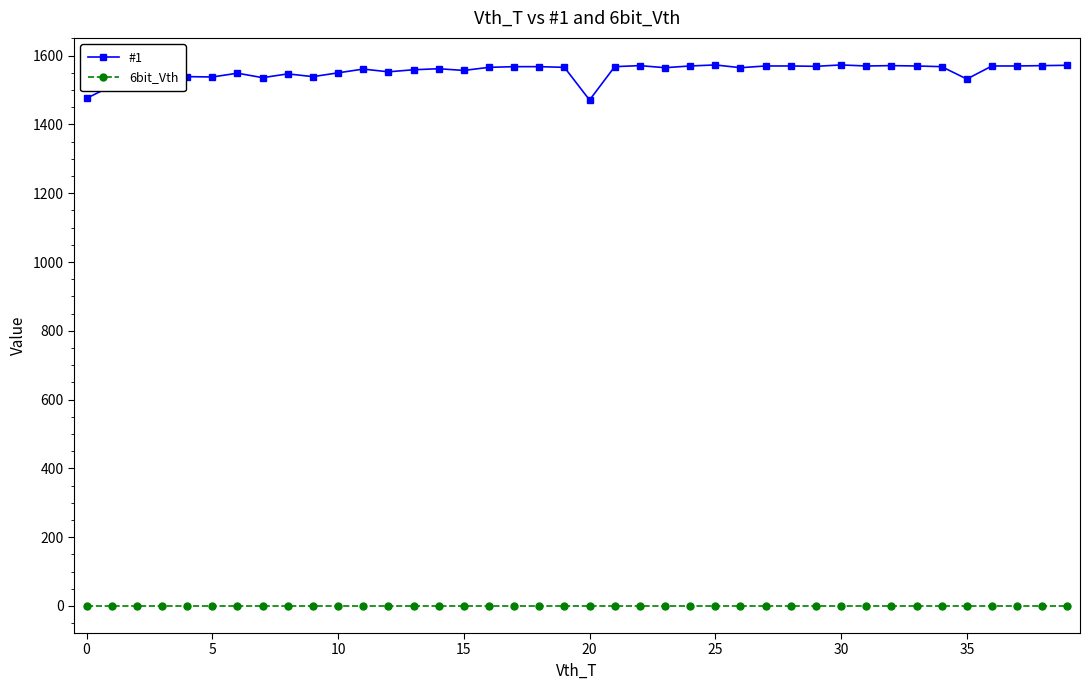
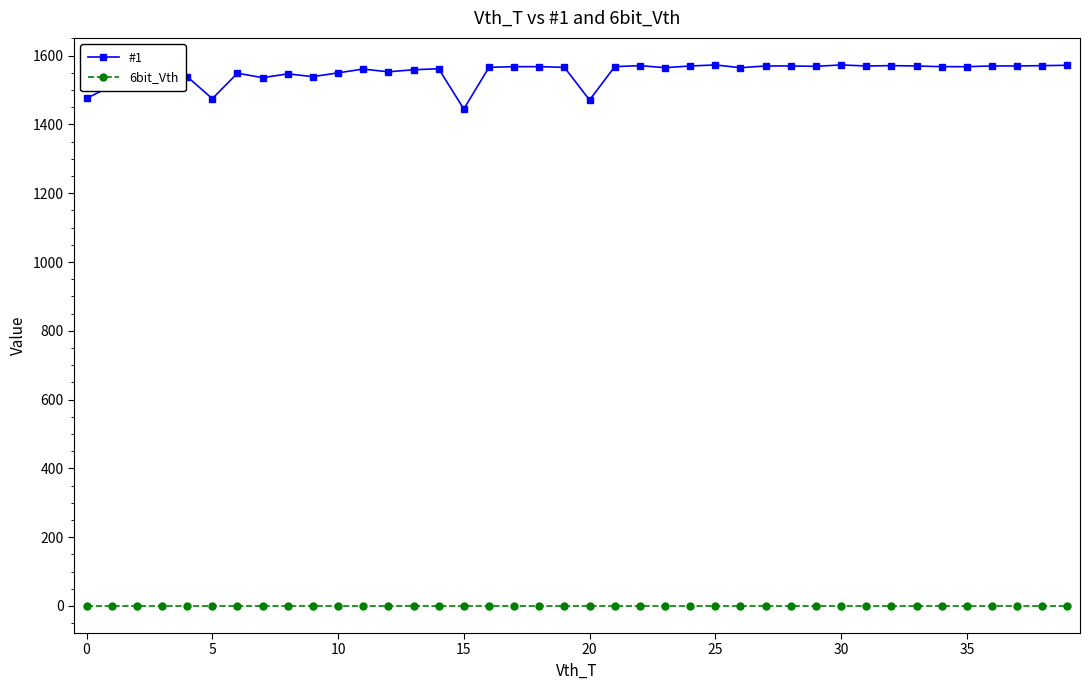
  {
    "#1": {
      "0": 1480,
-     "5": 1540,
+     "5": 1480,
      "10": 1550,
-     "15": 1560,
+     "15": 1450,
      "20": 1470,
      "25": 1570,
      "30": 1570,
-     "35": 1530
+     "35": 1570
    },
    "6bit_Vth": {
      "0": 0,
      "5": 0,
      "10": 0,
      "15": 0,
      "20": 0,
      "25": 0,
      "30": 0,
      "35": 0
    }
  }
